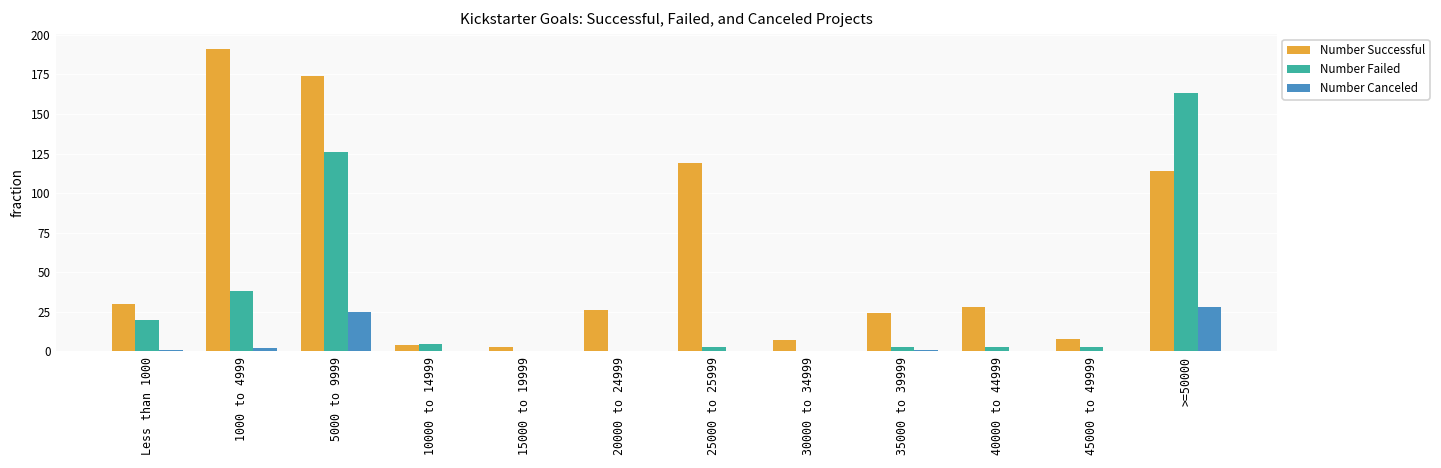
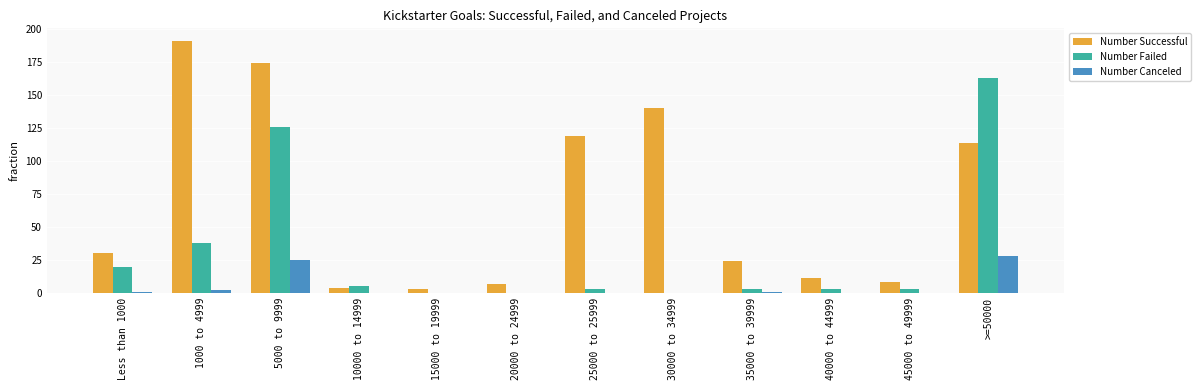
  {
    "Number Successful": {
      "Less than 1000": 30,
      "1000 to 4999": 191,
      "5000 to 9999": 174,
      "10000 to 14999": 4,
      "15000 to 19999": 3,
-     "20000 to 24999": 26,
+     "20000 to 24999": 7,
      "25000 to 25999": 119,
-     "30000 to 34999": 7,
+     "30000 to 34999": 140,
      "35000 to 39999": 24,
-     "40000 to 44999": 28,
+     "40000 to 44999": 11,
      "45000 to 49999": 8,
      ">=50000": 114
    }
  }
